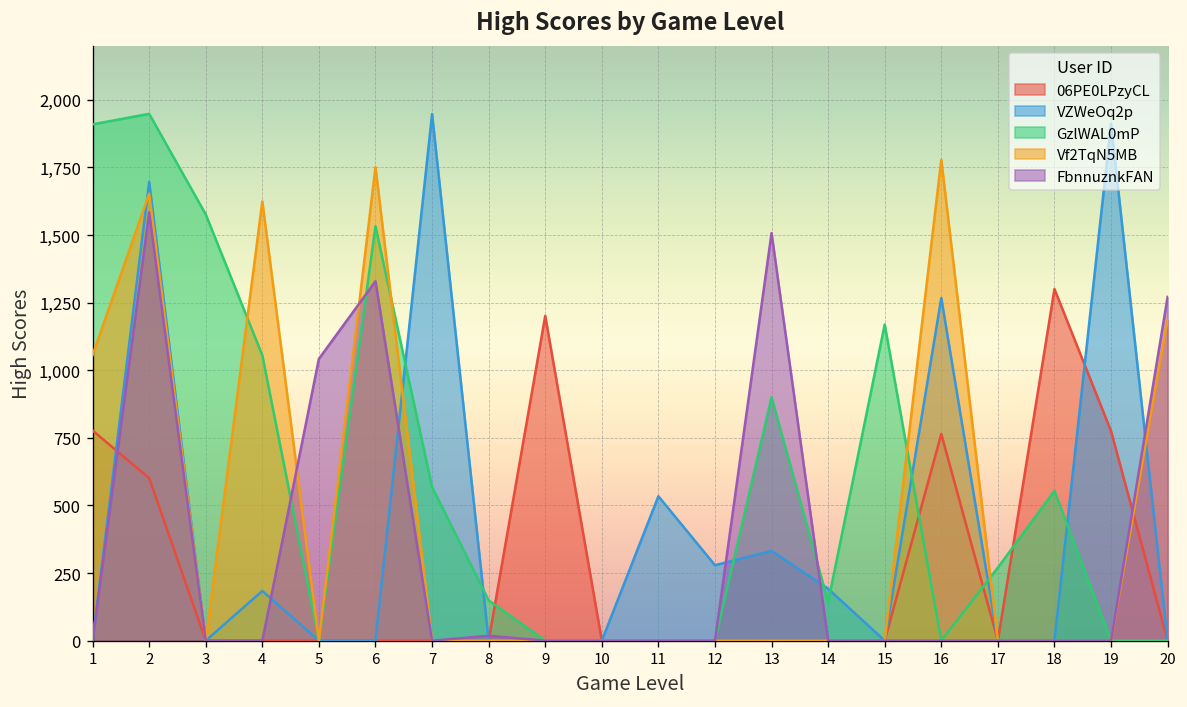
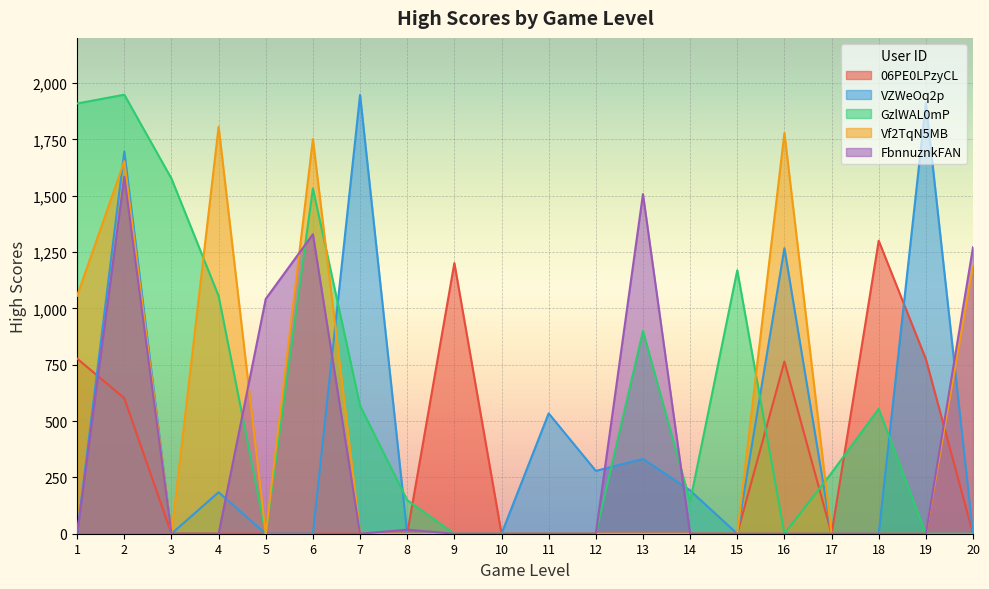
  {
    "06PE0LPzyCL": {
      "1": "780",
      "2": "600",
      "9": "1,200",
      "16": "760",
      "18": "1,300",
      "19": "780"
    },
    "VZWeOq2p": {
      "2": "1,700",
      "4": "180",
      "7": "1,950",
      "11": "530",
      "12": "280",
      "13": "330",
      "14": "190",
      "16": "1,270"
    },
    "GzlWAL0mP": {
      "1": "1,910",
      "2": "1,950",
      "3": "1,580",
      "4": "1,060",
      "6": "1,530",
      "7": "570",
      "8": "150",
      "13": "900",
      "14": "140",
      "15": "1,170",
      "17": "270",
      "18": "550"
    },
    "Vf2TqN5MB": {
      "1": "1,060",
      "2": "1,650",
-     "4": "1,620",
+     "4": "1,810",
      "6": "1,750",
      "16": "1,780",
      "20": "1,190"
    },
    "FbnnuznkFAN": {
      "2": "1,580",
      "5": "1,040",
      "6": "1,330",
      "8": "20",
      "13": "1,510",
      "20": "1,270"
    }
  }
